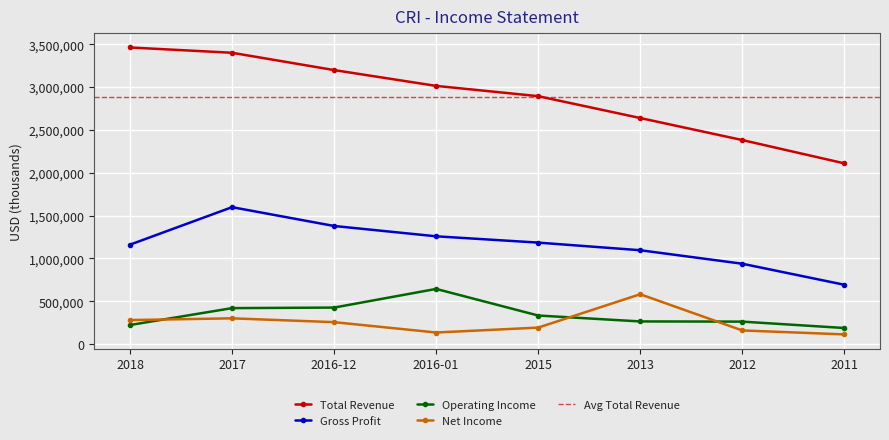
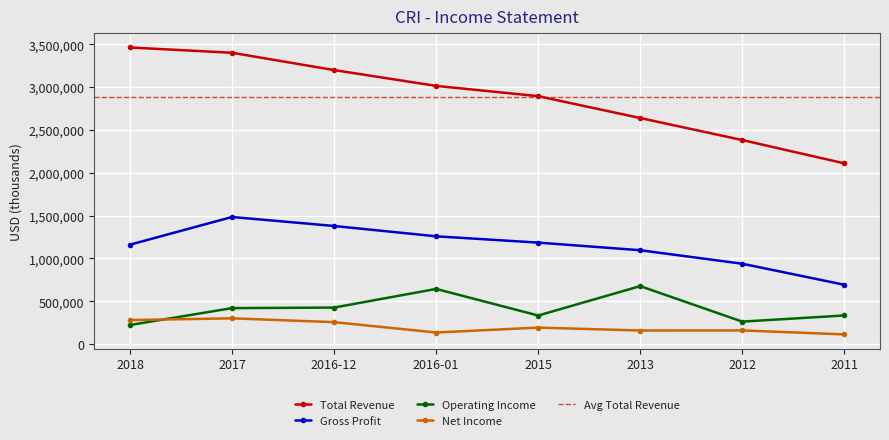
  {
    "Total Revenue": {
      "2018": "3,500,000",
      "2017": "3,400,000",
      "2016-12": "3,200,000",
      "2016-01": "3,000,000",
      "2015": "2,900,000",
      "2013": "2,600,000",
      "2012": "2,400,000",
      "2011": "2,100,000"
    },
    "Gross Profit": {
      "2018": "1,200,000",
-     "2017": "1,600,000",
+     "2017": "1,500,000",
      "2016-12": "1,400,000",
      "2016-01": "1,300,000",
      "2015": "1,200,000",
      "2013": "1,100,000",
      "2012": "900,000",
      "2011": "700,000"
    },
    "Operating Income": {
      "2018": "200,000",
      "2017": "400,000",
      "2016-12": "400,000",
      "2016-01": "600,000",
      "2015": "300,000",
-     "2013": "300,000",
+     "2013": "700,000",
      "2012": "300,000",
-     "2011": "200,000"
+     "2011": "300,000"
    },
    "Net Income": {
      "2018": "300,000",
      "2017": "300,000",
      "2016-12": "300,000",
      "2016-01": "100,000",
      "2015": "200,000",
-     "2013": "600,000",
+     "2013": "200,000",
      "2012": "200,000",
      "2011": "100,000"
    }
  }
